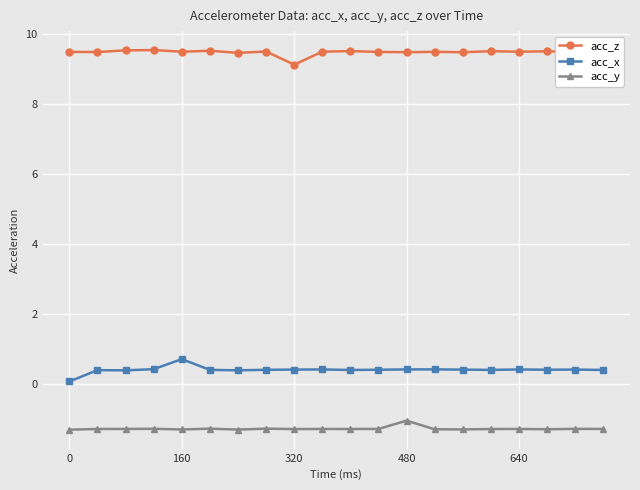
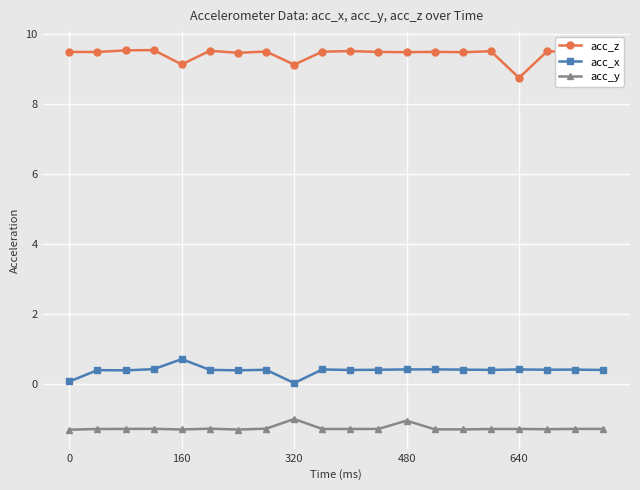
  {
    "acc_z": {
      "0": 9.5,
-     "160": 9.5,
+     "160": 9.1,
      "320": 9.1,
      "480": 9.5,
-     "640": 9.5
+     "640": 8.7
    },
    "acc_x": {
      "0": 0.1,
      "160": 0.7,
-     "320": 0.4,
+     "320": 0.0,
      "480": 0.4,
      "640": 0.4
    },
    "acc_y": {
      "0": -1.3,
      "160": -1.3,
-     "320": -1.3,
+     "320": -1.0,
      "480": -1.1,
      "640": -1.3
    }
  }
